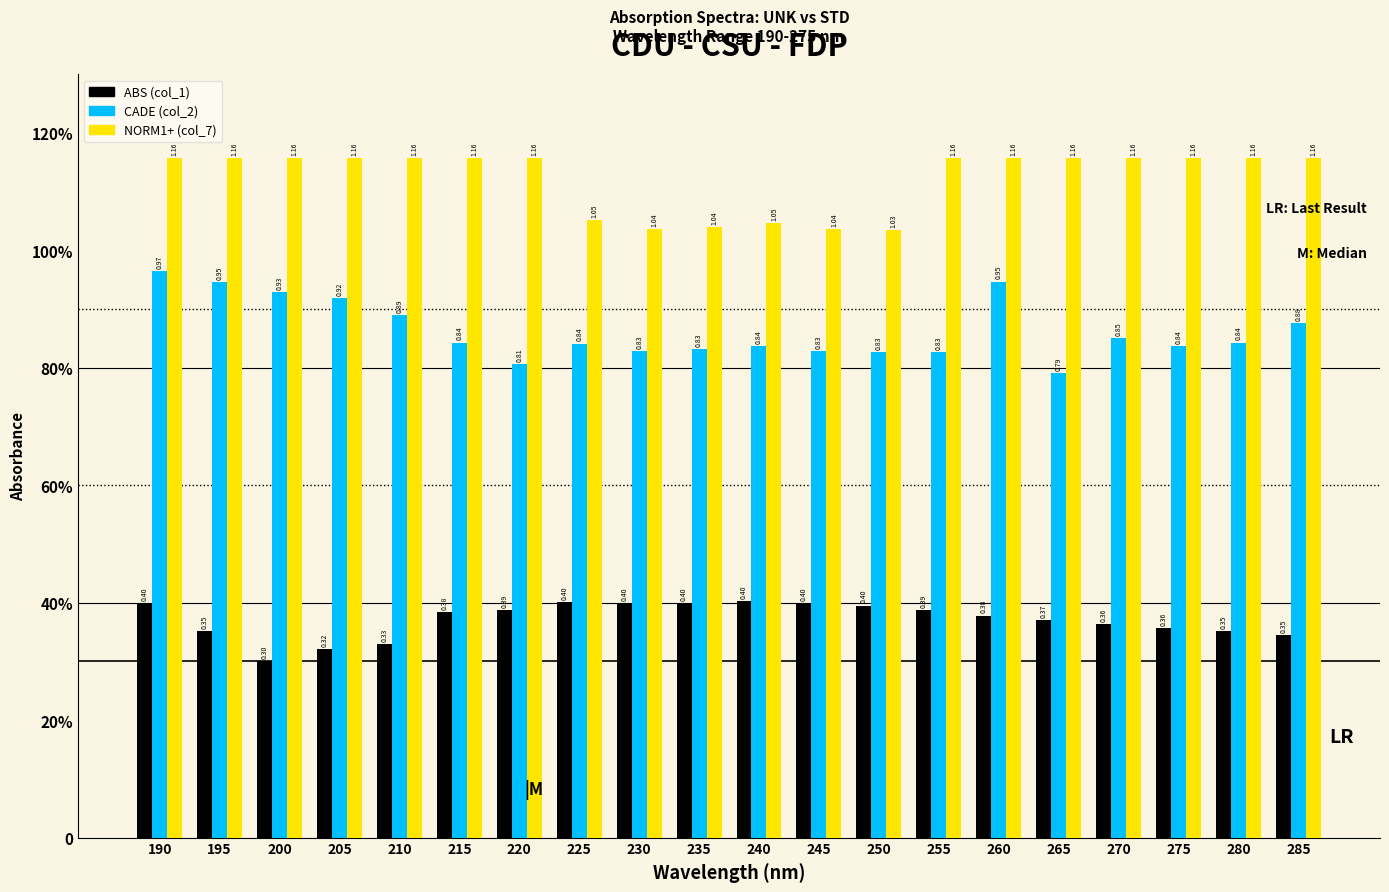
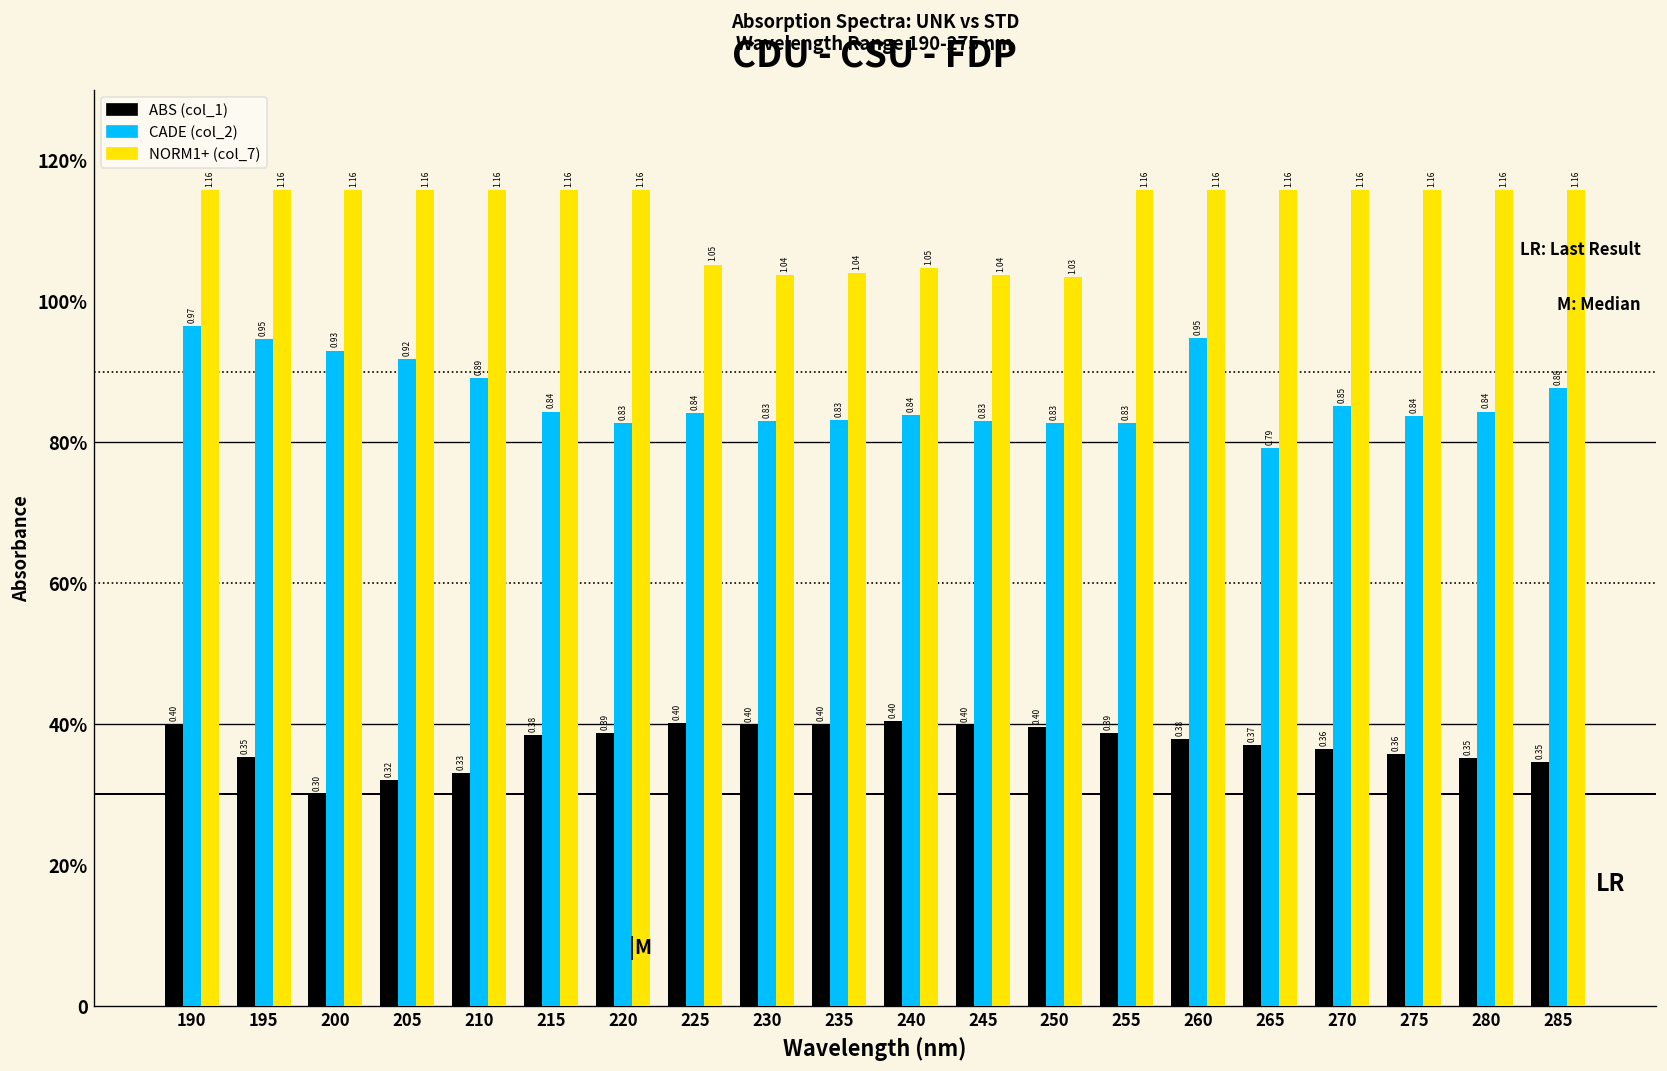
  {
    "ABS (col_1)": {
      "190": 0.40,
      "195": 0.35,
      "200": 0.30,
      "205": 0.32,
      "210": 0.33,
      "215": 0.38,
      "220": 0.39,
      "225": 0.40,
      "230": 0.40,
      "235": 0.40,
      "240": 0.40,
      "245": 0.40,
      "250": 0.40,
      "255": 0.39,
      "260": 0.38,
      "265": 0.37,
      "270": 0.36,
      "275": 0.36,
      "280": 0.35,
      "285": 0.35
    },
    "CADE (col_2)": {
      "190": 0.97,
      "195": 0.95,
      "200": 0.93,
      "205": 0.92,
      "210": 0.89,
      "215": 0.84,
-     "220": 0.81,
+     "220": 0.83,
      "225": 0.84,
      "230": 0.83,
      "235": 0.83,
      "240": 0.84,
      "245": 0.83,
      "250": 0.83,
      "255": 0.83,
      "260": 0.95,
      "265": 0.79,
      "270": 0.85,
      "275": 0.84,
      "280": 0.84,
      "285": 0.88
    },
    "NORM1+ (col_7)": {
      "195": 1.16,
      "200": 1.16,
      "205": 1.16,
      "210": 1.16,
      "215": 1.16,
      "220": 1.16,
      "225": 1.05,
      "230": 1.04,
      "235": 1.04,
      "240": 1.05,
      "245": 1.04,
      "250": 1.03,
      "255": 1.16,
      "260": 1.16,
      "265": 1.16,
      "270": 1.16,
      "275": 1.16,
      "280": 1.16,
      "285": 1.16
    }
  }
